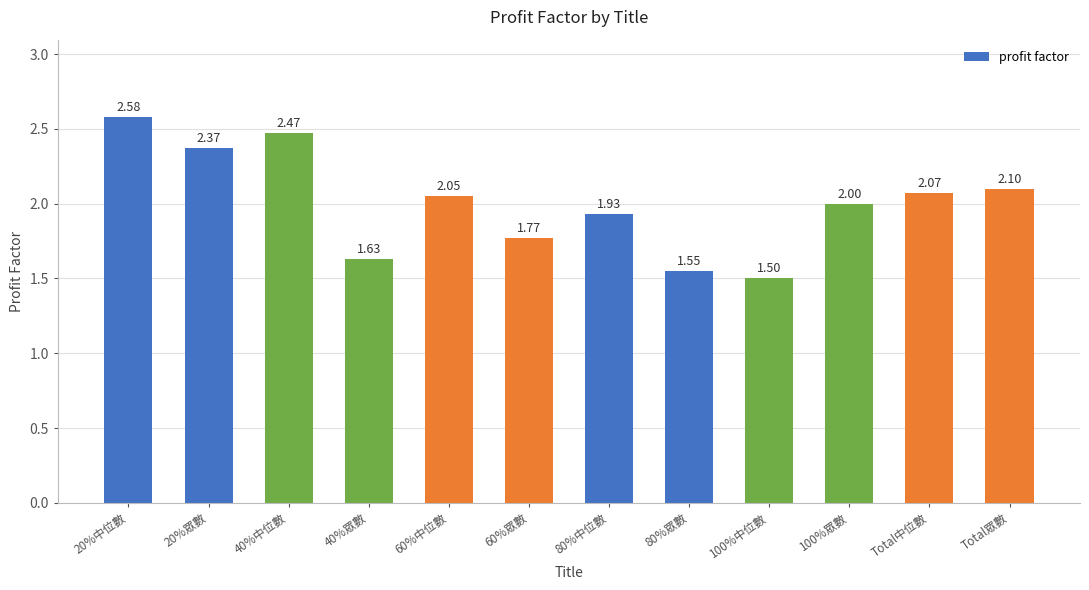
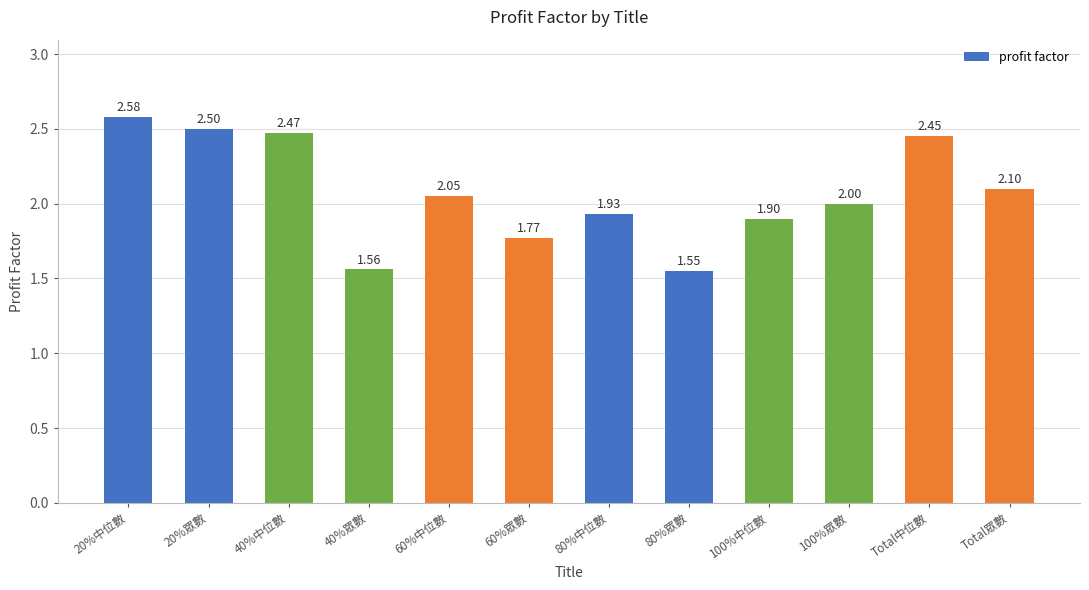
  {
    "20%中位數": 2.58,
-   "20%眾數": 2.37,
+   "20%眾數": 2.50,
    "40%中位數": 2.47,
-   "40%眾數": 1.63,
+   "40%眾數": 1.56,
    "60%中位數": 2.05,
    "60%眾數": 1.77,
    "80%中位數": 1.93,
    "80%眾數": 1.55,
-   "100%中位數": 1.50,
+   "100%中位數": 1.90,
    "100%眾數": 2.00,
-   "Total中位數": 2.07,
+   "Total中位數": 2.45,
    "Total眾數": 2.10
  }
